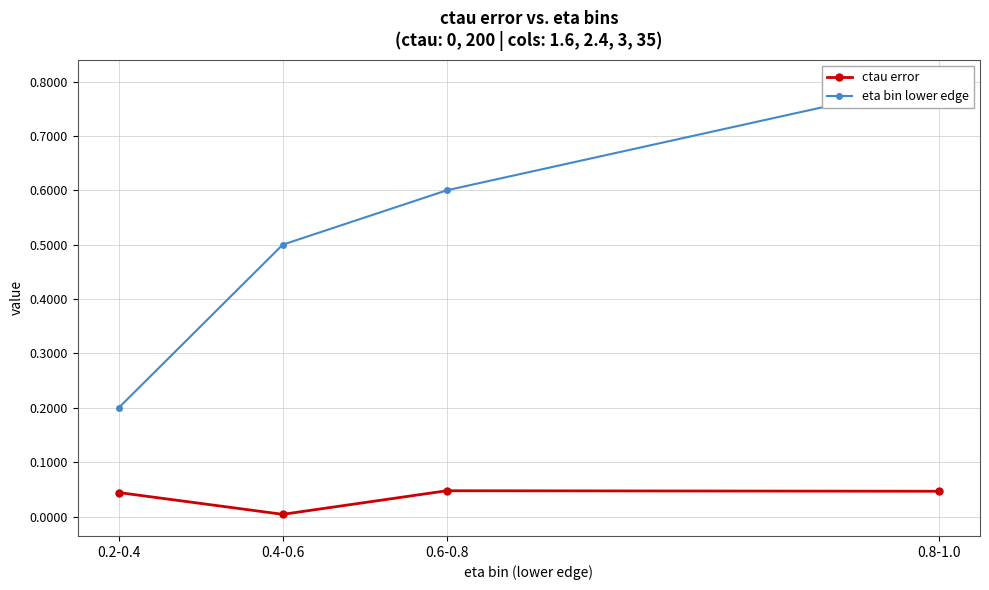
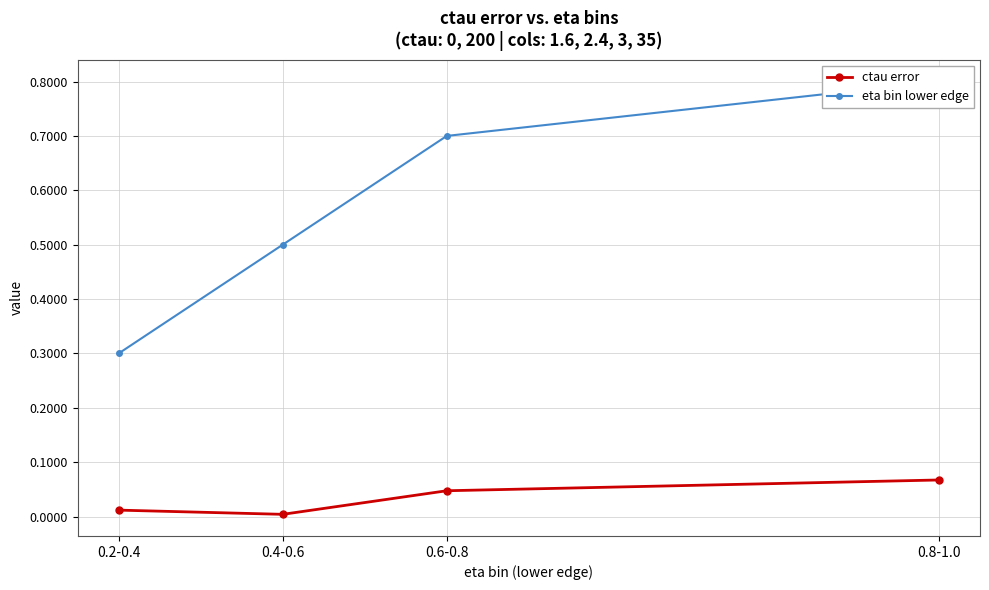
  {
    "ctau error": {
-     "0.2-0.4": 0.04,
+     "0.2-0.4": 0.01,
      "0.4-0.6": 0.00,
      "0.6-0.8": 0.05,
-     "0.8-1.0": 0.05
+     "0.8-1.0": 0.07
    },
    "eta bin lower edge": {
-     "0.2-0.4": 0.2,
+     "0.2-0.4": 0.3,
      "0.4-0.6": 0.5,
-     "0.6-0.8": 0.6
+     "0.6-0.8": 0.7
    }
  }
